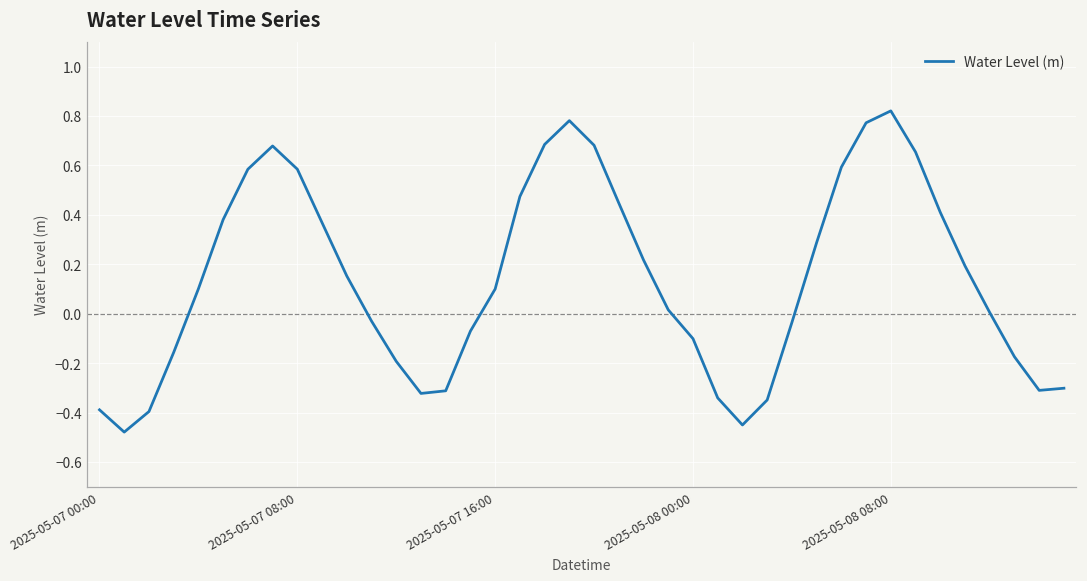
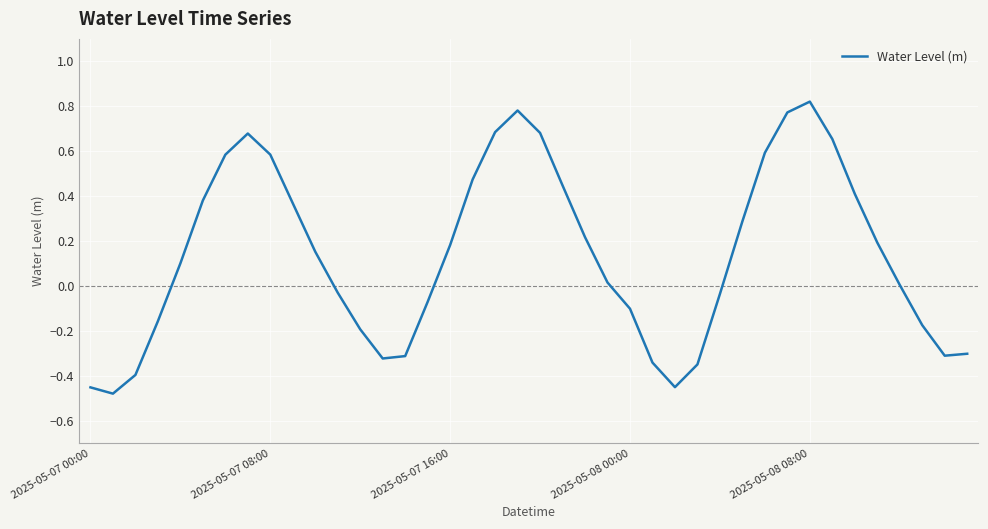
  {
-   "2025-05-07 00:00": -0.39,
+   "2025-05-07 00:00": -0.45,
    "2025-05-07 08:00": 0.58,
-   "2025-05-07 16:00": 0.10,
+   "2025-05-07 16:00": 0.18,
    "2025-05-08 00:00": -0.10,
    "2025-05-08 08:00": 0.82
  }
